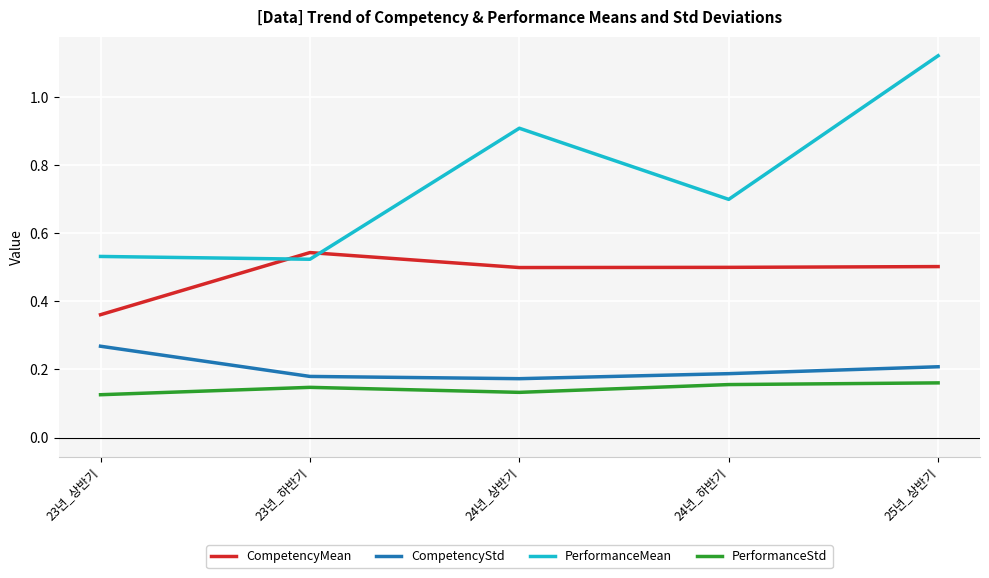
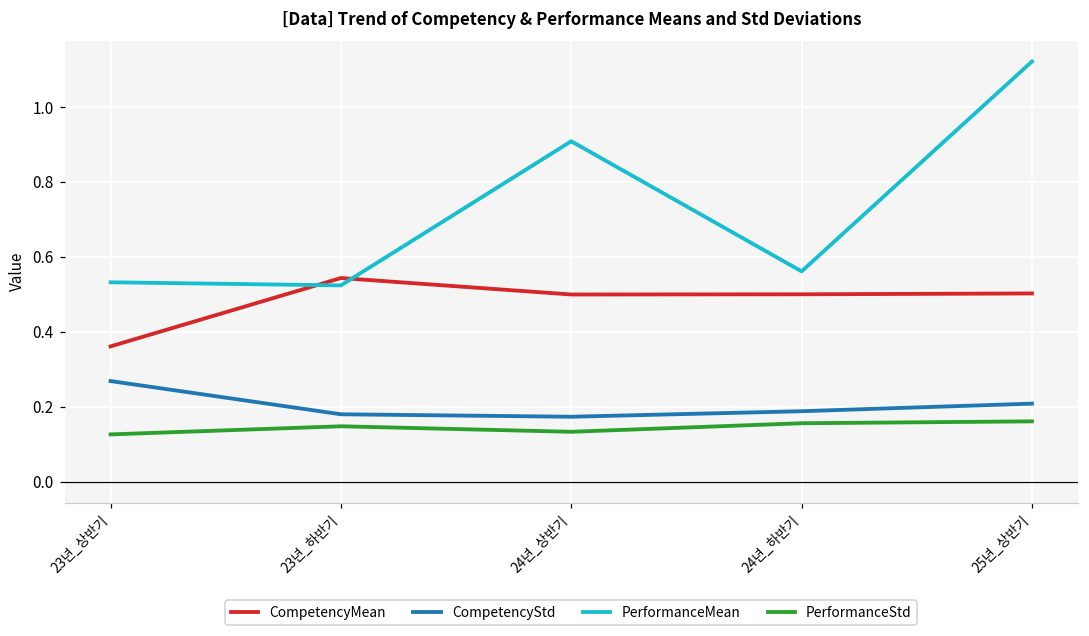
  {
    "CompetencyMean": {
      "23년_상반기": 0.36,
      "23년_하반기": 0.54,
      "24년_상반기": 0.50,
      "24년_하반기": 0.50,
      "25년_상반기": 0.50
    },
    "CompetencyStd": {
      "23년_상반기": 0.27,
      "23년_하반기": 0.18,
      "24년_상반기": 0.17,
      "24년_하반기": 0.19,
      "25년_상반기": 0.21
    },
    "PerformanceMean": {
      "23년_상반기": 0.53,
      "23년_하반기": 0.52,
      "24년_상반기": 0.91,
-     "24년_하반기": 0.70,
+     "24년_하반기": 0.56,
      "25년_상반기": 1.12
    },
    "PerformanceStd": {
      "23년_상반기": 0.13,
      "23년_하반기": 0.15,
      "24년_상반기": 0.13,
      "24년_하반기": 0.16,
      "25년_상반기": 0.16
    }
  }
